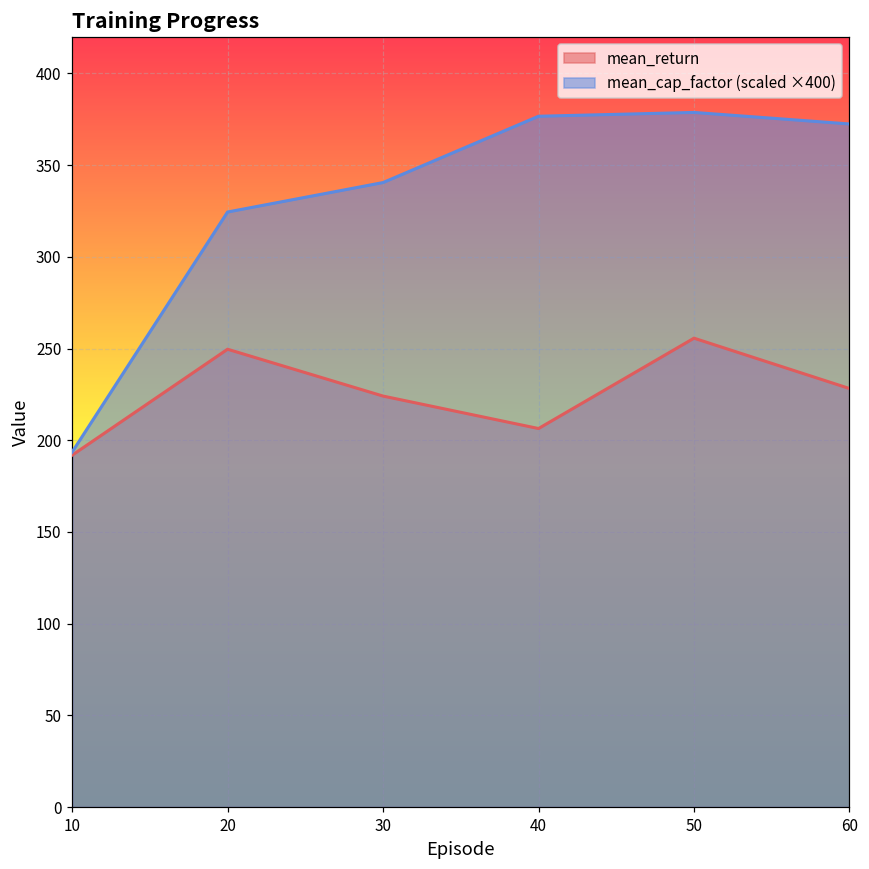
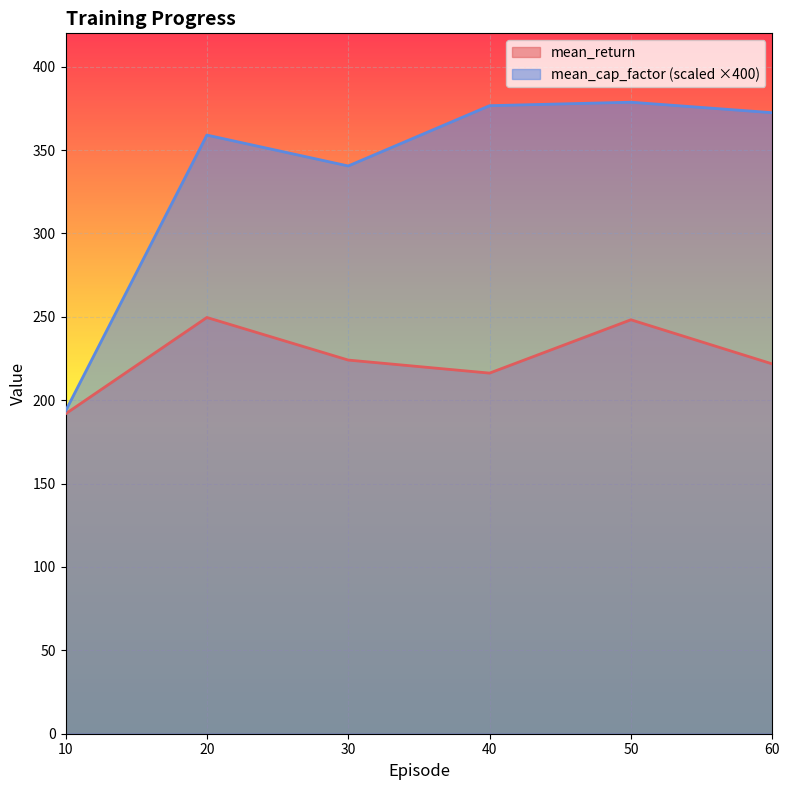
  {
    "mean_return": {
      "10": 192,
      "20": 250,
      "30": 224,
-     "40": 206,
-     "50": 256,
-     "60": 228
+     "40": 216,
+     "50": 248,
+     "60": 222
    },
    "mean_cap_factor (scaled ×400)": {
      "10": 194,
-     "20": 324,
+     "20": 359,
      "30": 340,
      "40": 377,
      "50": 379,
      "60": 372
    }
  }
